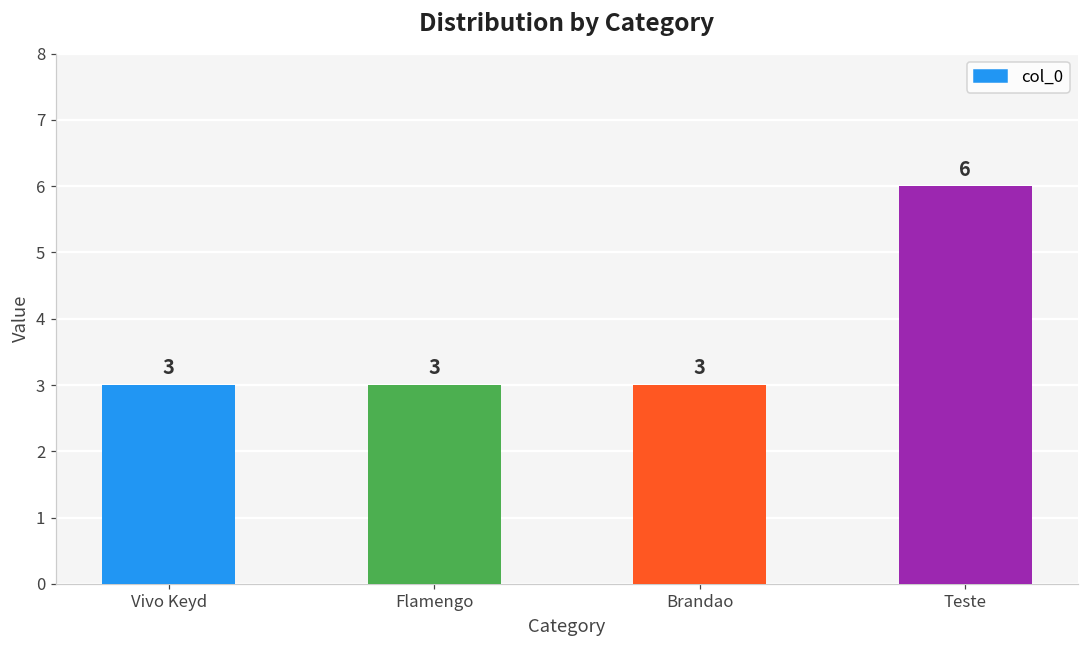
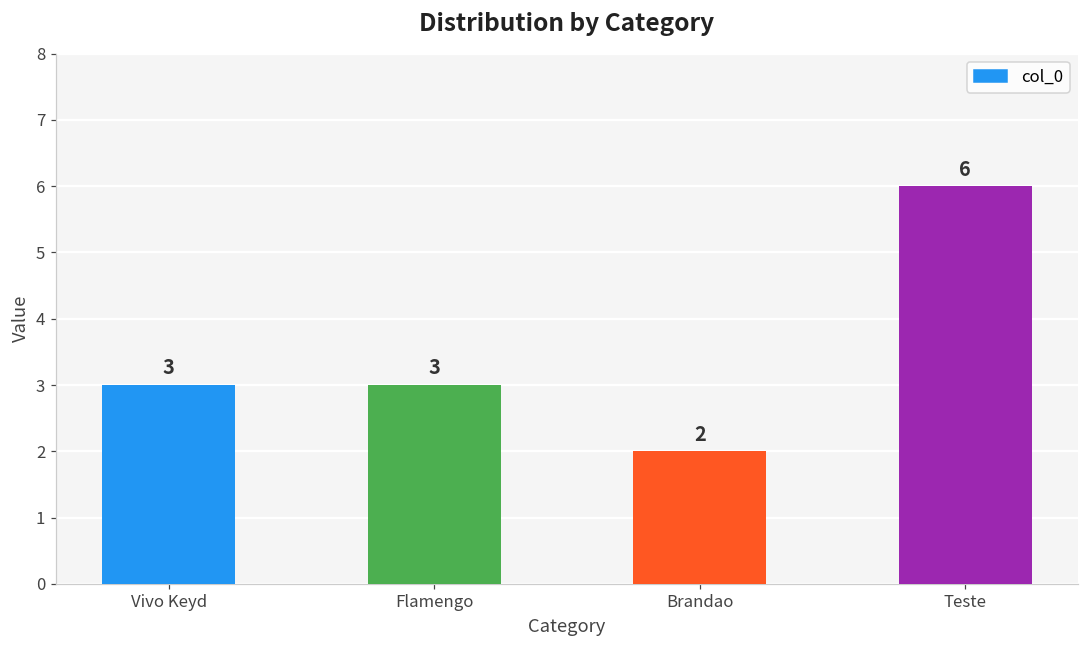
  {
    "Vivo Keyd": 3,
    "Flamengo": 3,
-   "Brandao": 3,
+   "Brandao": 2,
    "Teste": 6
  }
